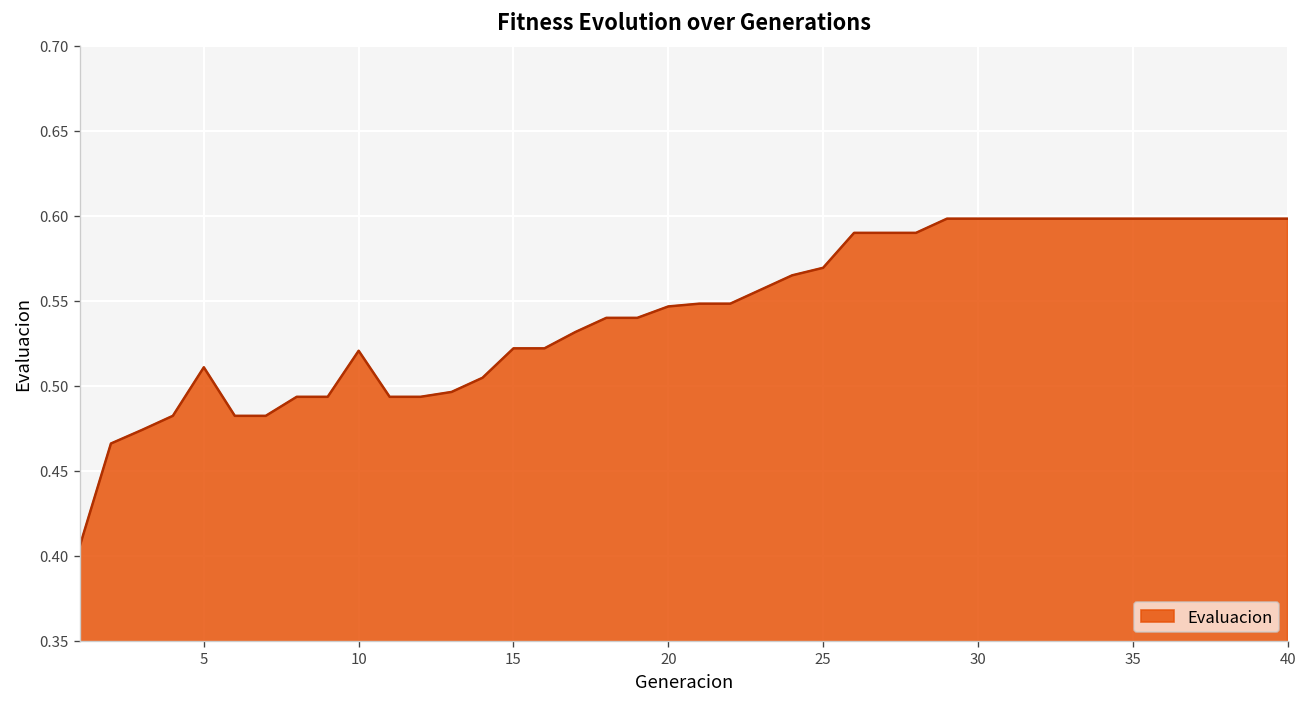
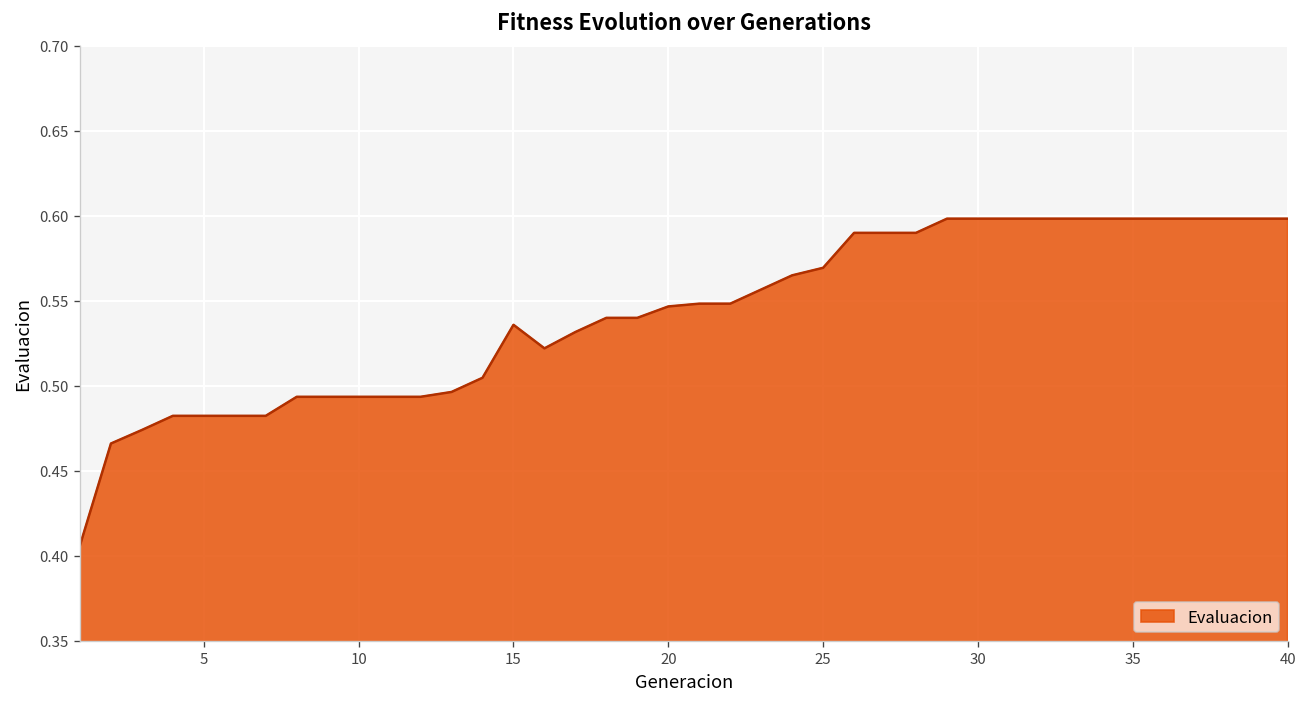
  {
-   "5": 0.511,
-   "10": 0.521,
-   "15": 0.522,
+   "5": 0.482,
+   "10": 0.493,
+   "15": 0.536,
    "20": 0.547,
    "25": 0.569,
    "30": 0.598,
    "35": 0.598,
    "40": 0.598
  }
